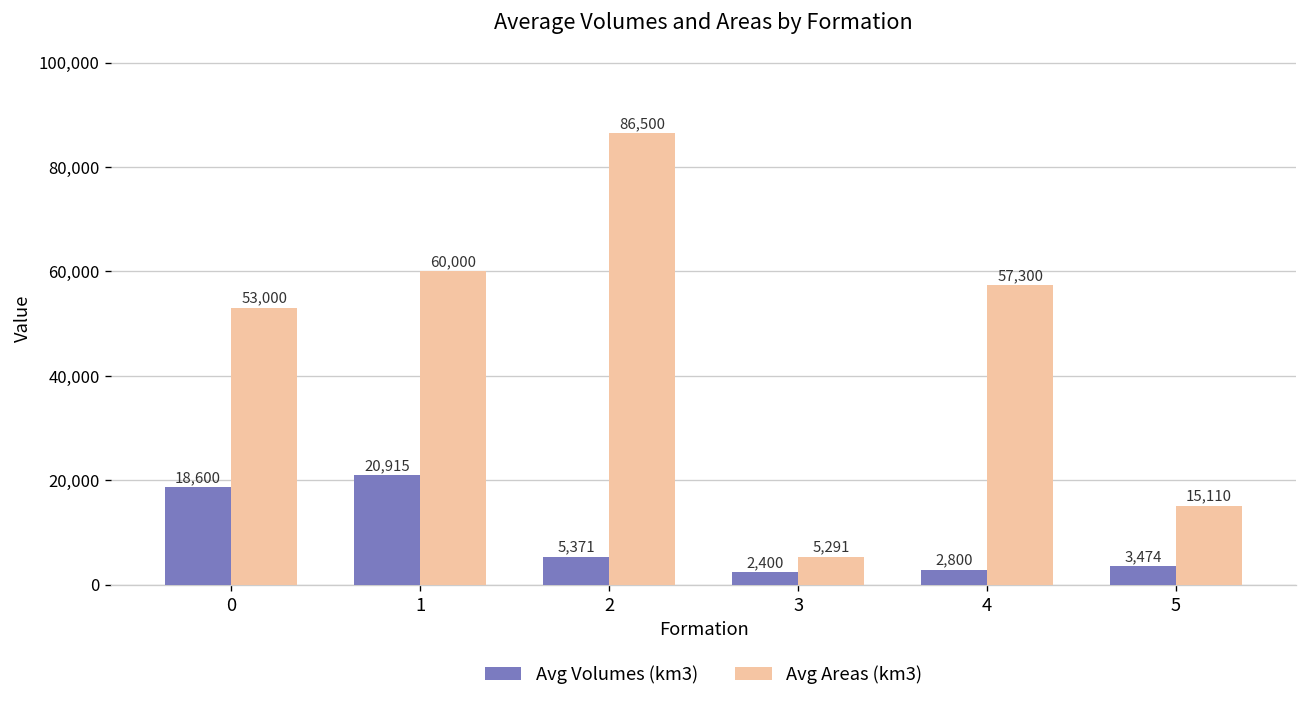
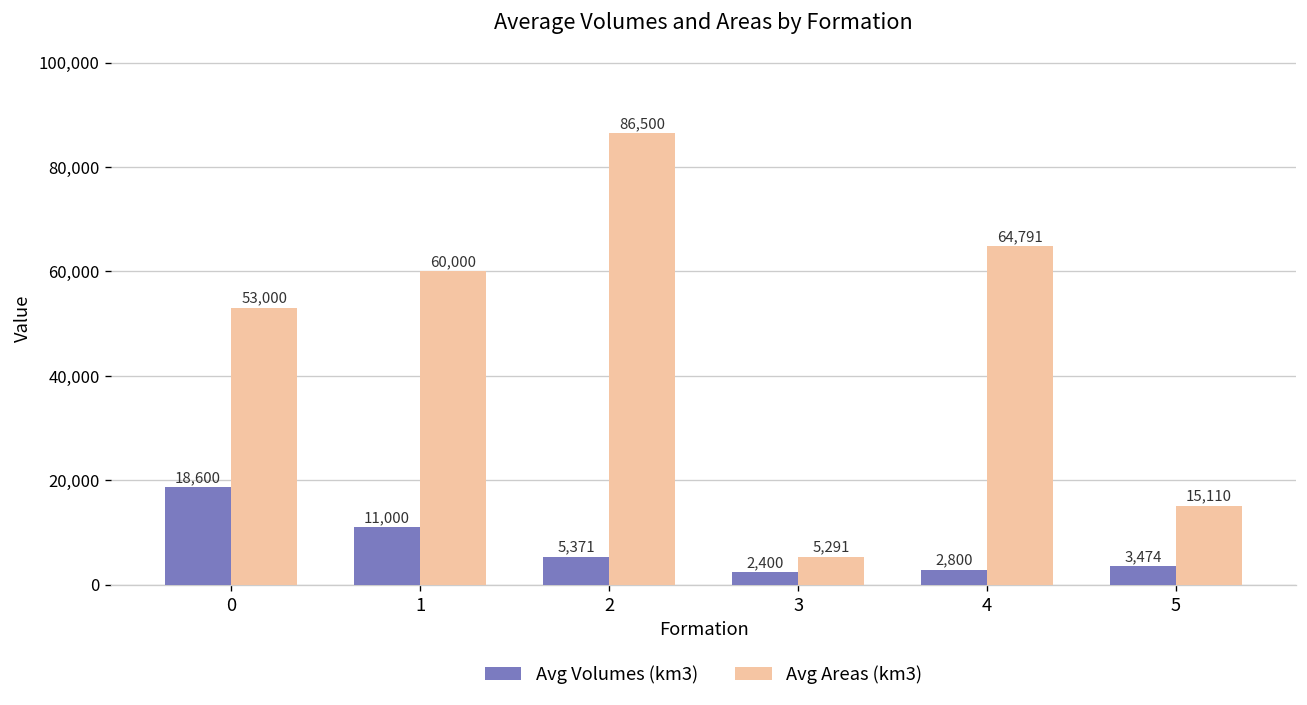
  {
    "Avg Volumes (km3)": {
      "0": "18,600",
-     "1": "20,915",
+     "1": "11,000",
      "2": "5,371",
      "3": "2,400",
      "4": "2,800",
      "5": "3,474"
    },
    "Avg Areas (km3)": {
      "0": "53,000",
      "1": "60,000",
      "2": "86,500",
      "3": "5,291",
-     "4": "57,300",
+     "4": "64,791",
      "5": "15,110"
    }
  }
